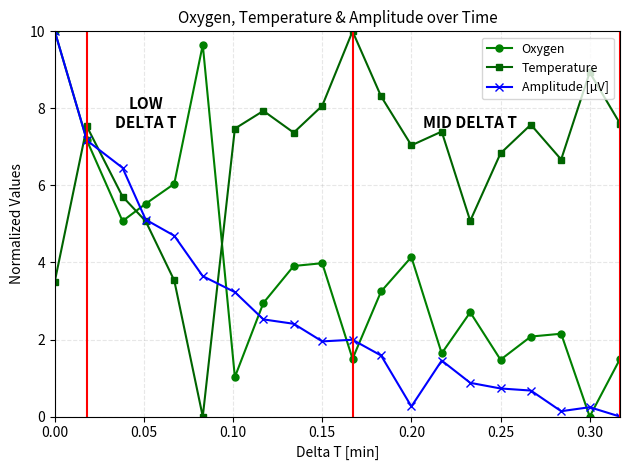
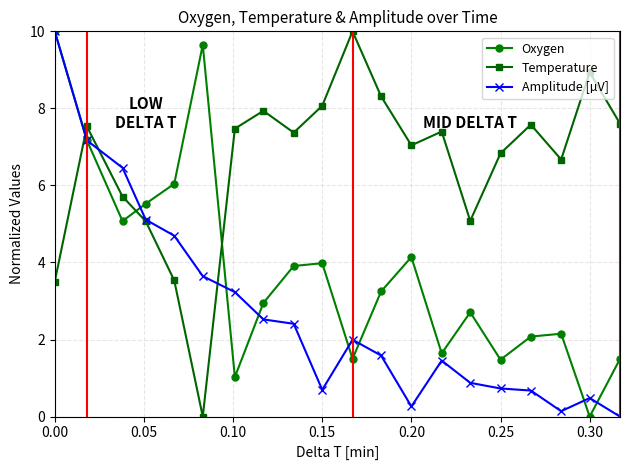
  {
    "Amplitude [µV]": {
-     "0.15": 2.0,
+     "0.15": 0.7,
      "0.20": 0.3,
      "0.25": 0.7,
-     "0.30": 0.2
+     "0.30": 0.5
    }
  }
